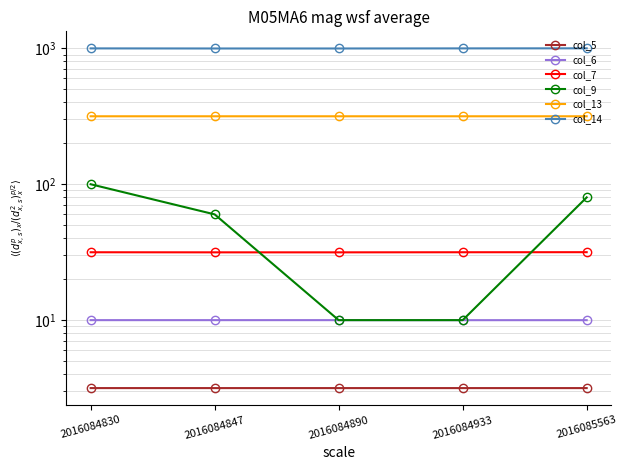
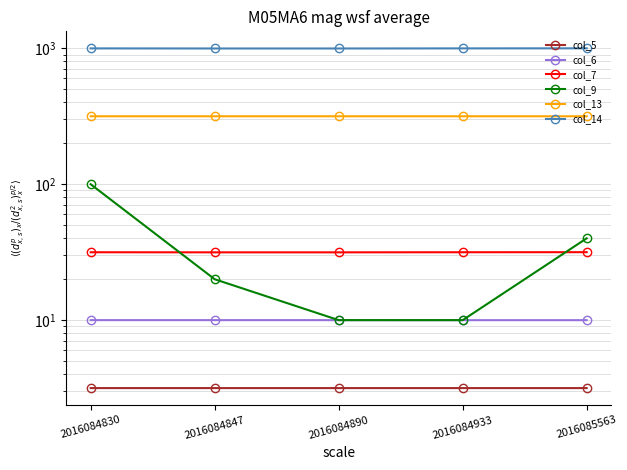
  {
    "col_5": {
      "2016084830": 3.2,
      "2016084847": 3.2,
      "2016084890": 3.2,
      "2016084933": 3.2,
      "2016085563": 3.2
    },
    "col_6": {
      "2016084830": 10,
      "2016084847": 10,
      "2016085563": 10
    },
    "col_7": {
      "2016084830": 32,
      "2016084847": 32,
      "2016084890": 32,
      "2016084933": 32,
      "2016085563": 32
    },
    "col_9": {
      "2016084830": 100,
-     "2016084847": 60,
-     "2016085563": 80
+     "2016084847": 20,
+     "2016085563": 40
    },
    "col_13": {
      "2016084830": 320,
      "2016084847": 320,
      "2016084890": 320,
      "2016084933": 320,
      "2016085563": 320
    },
    "col_14": {
      "2016084830": 1000,
      "2016084847": 1000,
      "2016084890": 1000,
      "2016084933": 1000,
      "2016085563": 1000
    }
  }
